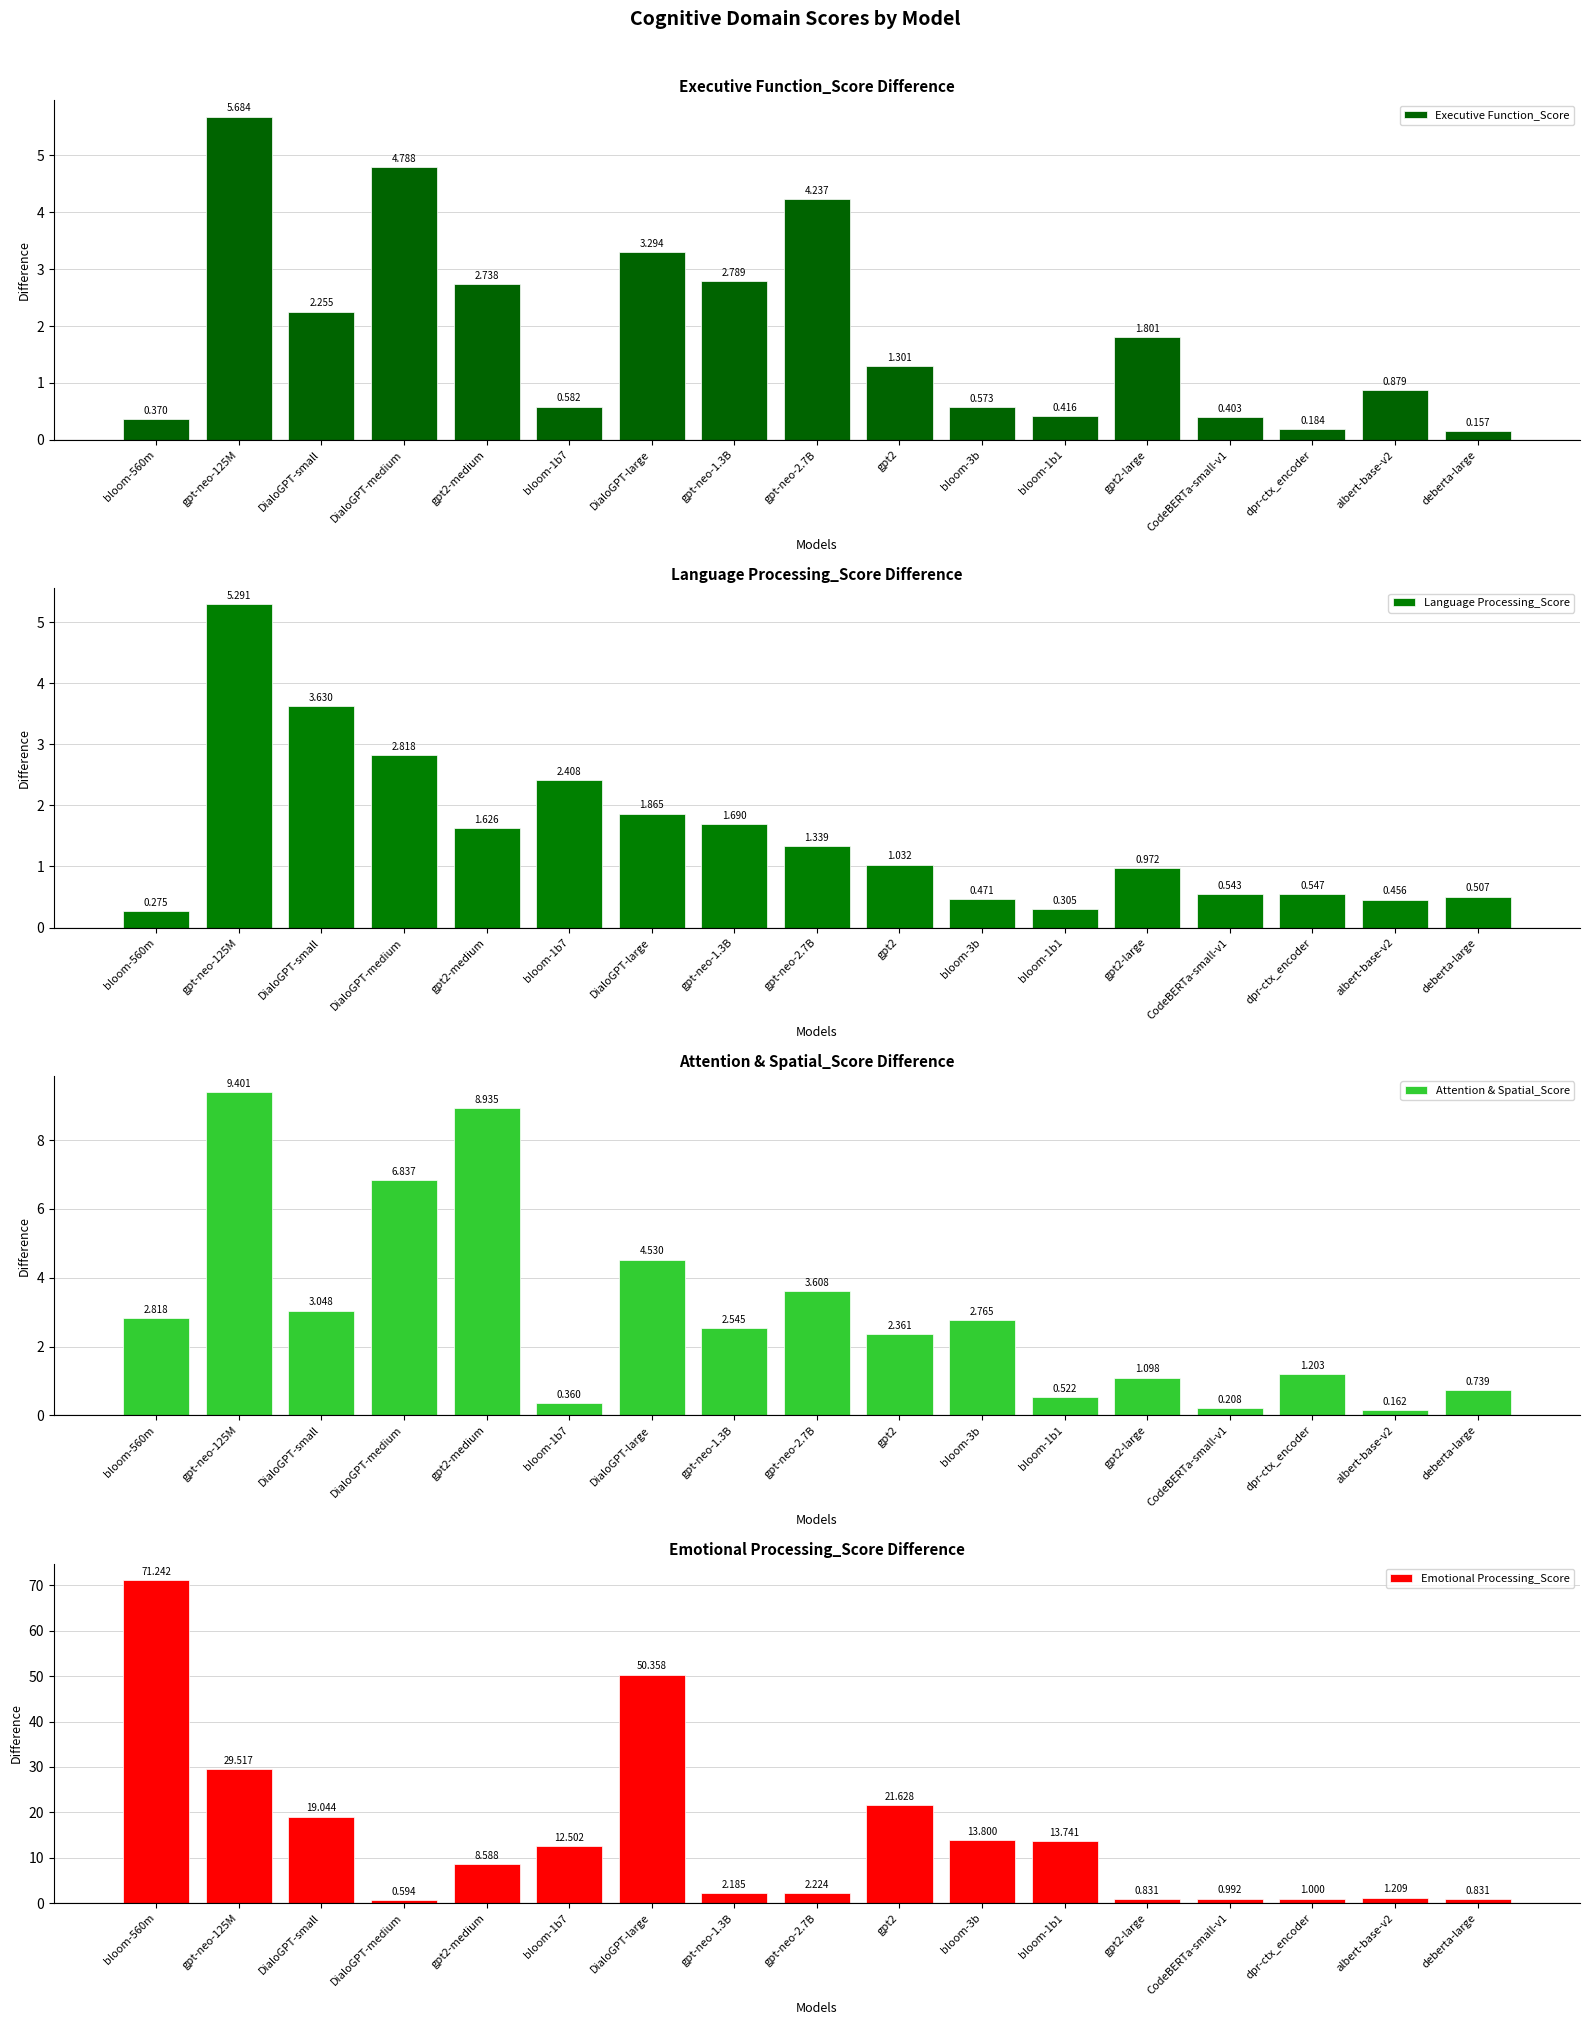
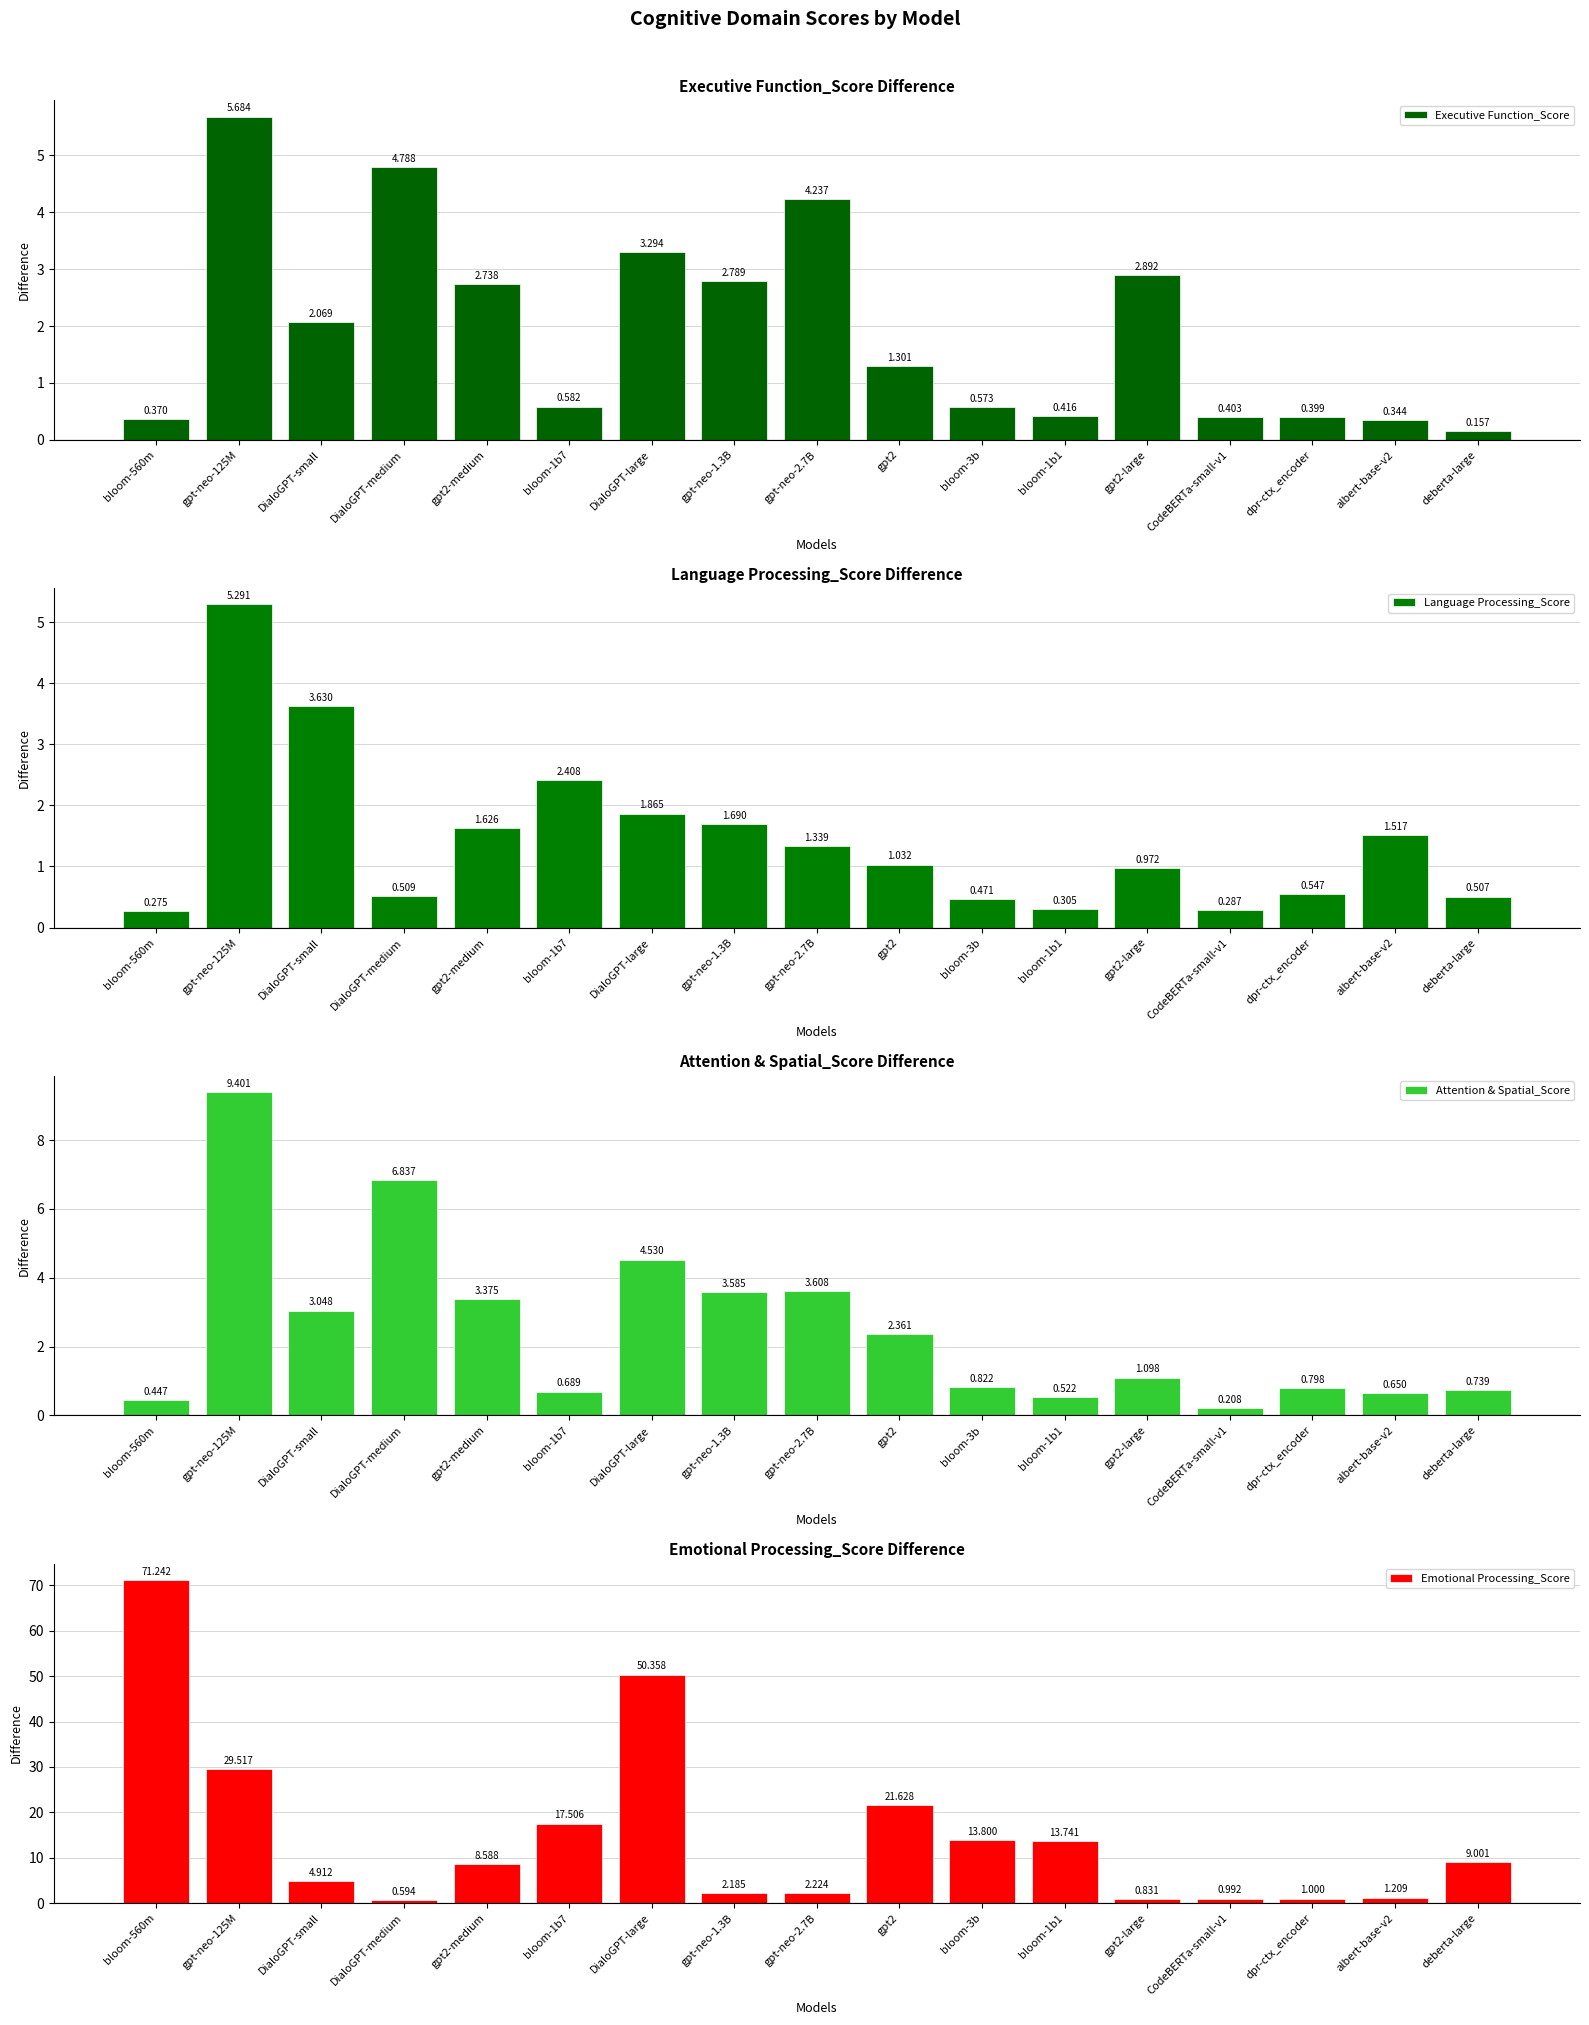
  {
    "Executive Function_Score Difference": {
      "bloom-560m": 0.370,
      "gpt-neo-125M": 5.684,
-     "DialoGPT-small": 2.255,
+     "DialoGPT-small": 2.069,
      "DialoGPT-medium": 4.788,
      "gpt2-medium": 2.738,
      "bloom-1b7": 0.582,
      "DialoGPT-large": 3.294,
      "gpt-neo-1.3B": 2.789,
      "gpt-neo-2.7B": 4.237,
      "gpt2": 1.301,
      "bloom-3b": 0.573,
      "bloom-1b1": 0.416,
-     "gpt2-large": 1.801,
+     "gpt2-large": 2.892,
      "CodeBERTa-small-v1": 0.403,
-     "dpr-ctx_encoder": 0.184,
-     "albert-base-v2": 0.879,
+     "dpr-ctx_encoder": 0.399,
+     "albert-base-v2": 0.344,
      "deberta-large": 0.157
    },
    "Language Processing_Score Difference": {
      "bloom-560m": 0.275,
      "gpt-neo-125M": 5.291,
      "DialoGPT-small": 3.630,
-     "DialoGPT-medium": 2.818,
+     "DialoGPT-medium": 0.509,
      "gpt2-medium": 1.626,
      "bloom-1b7": 2.408,
      "DialoGPT-large": 1.865,
      "gpt-neo-1.3B": 1.690,
      "gpt-neo-2.7B": 1.339,
      "gpt2": 1.032,
      "bloom-3b": 0.471,
      "bloom-1b1": 0.305,
      "gpt2-large": 0.972,
-     "CodeBERTa-small-v1": 0.543,
+     "CodeBERTa-small-v1": 0.287,
      "dpr-ctx_encoder": 0.547,
-     "albert-base-v2": 0.456,
+     "albert-base-v2": 1.517,
      "deberta-large": 0.507
    },
    "Attention & Spatial_Score Difference": {
-     "bloom-560m": 2.818,
+     "bloom-560m": 0.447,
      "gpt-neo-125M": 9.401,
      "DialoGPT-small": 3.048,
      "DialoGPT-medium": 6.837,
-     "gpt2-medium": 8.935,
-     "bloom-1b7": 0.360,
+     "gpt2-medium": 3.375,
+     "bloom-1b7": 0.689,
      "DialoGPT-large": 4.530,
-     "gpt-neo-1.3B": 2.545,
+     "gpt-neo-1.3B": 3.585,
      "gpt-neo-2.7B": 3.608,
      "gpt2": 2.361,
-     "bloom-3b": 2.765,
+     "bloom-3b": 0.822,
      "bloom-1b1": 0.522,
      "gpt2-large": 1.098,
      "CodeBERTa-small-v1": 0.208,
-     "dpr-ctx_encoder": 1.203,
-     "albert-base-v2": 0.162,
+     "dpr-ctx_encoder": 0.798,
+     "albert-base-v2": 0.650,
      "deberta-large": 0.739
    },
    "Emotional Processing_Score Difference": {
      "bloom-560m": 71.242,
      "gpt-neo-125M": 29.517,
-     "DialoGPT-small": 19.044,
+     "DialoGPT-small": 4.912,
      "DialoGPT-medium": 0.594,
      "gpt2-medium": 8.588,
-     "bloom-1b7": 12.502,
+     "bloom-1b7": 17.506,
      "DialoGPT-large": 50.358,
      "gpt-neo-1.3B": 2.185,
      "gpt-neo-2.7B": 2.224,
      "gpt2": 21.628,
      "bloom-3b": 13.800,
      "bloom-1b1": 13.741,
      "gpt2-large": 0.831,
      "CodeBERTa-small-v1": 0.992,
      "dpr-ctx_encoder": 1.000,
      "albert-base-v2": 1.209,
-     "deberta-large": 0.831
+     "deberta-large": 9.001
    }
  }
